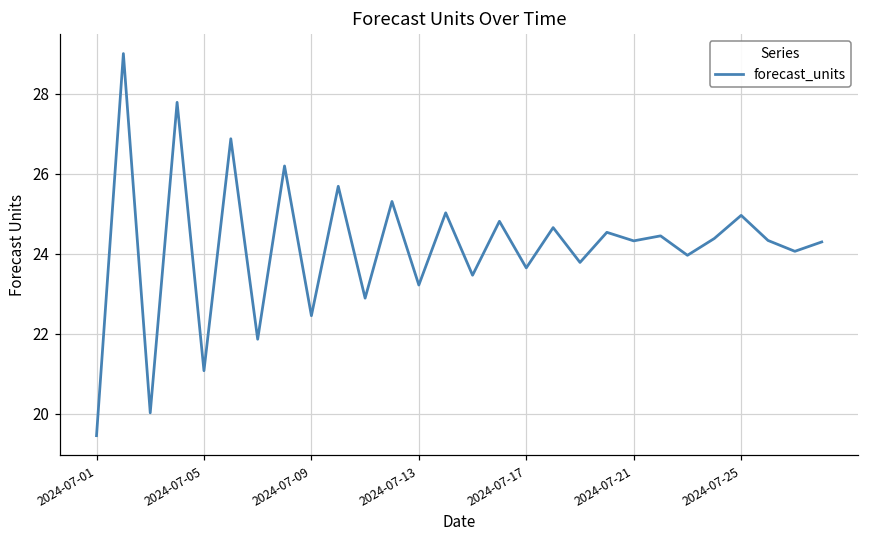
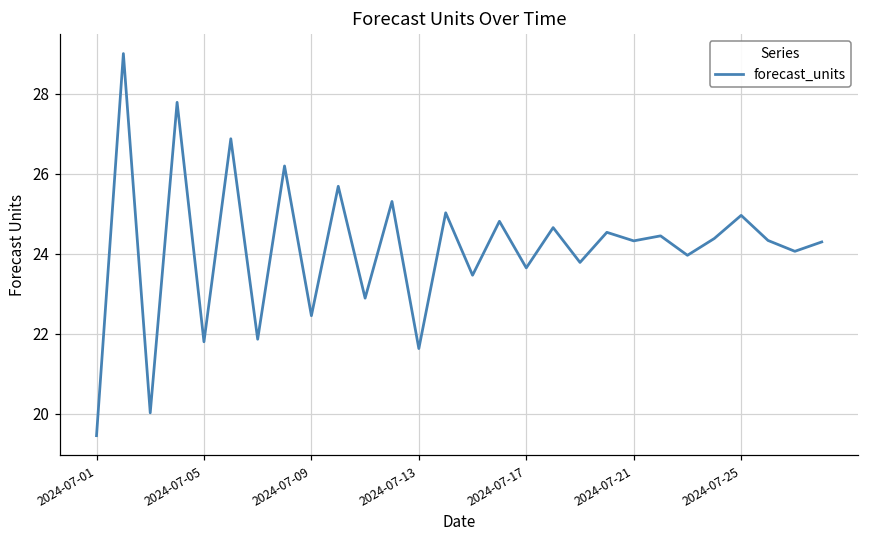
  {
    "2024-07-01": 19.5,
-   "2024-07-05": 21.1,
+   "2024-07-05": 21.8,
    "2024-07-09": 22.5,
-   "2024-07-13": 23.2,
+   "2024-07-13": 21.6,
    "2024-07-17": 23.7,
    "2024-07-21": 24.3,
    "2024-07-25": 25.0
  }
